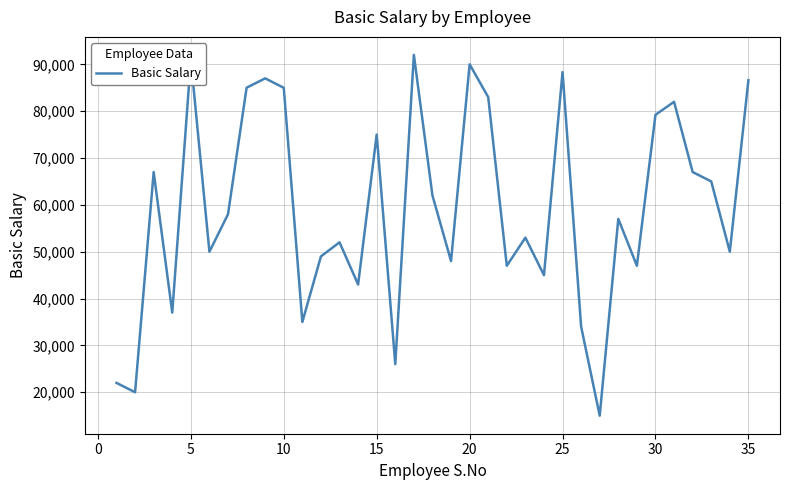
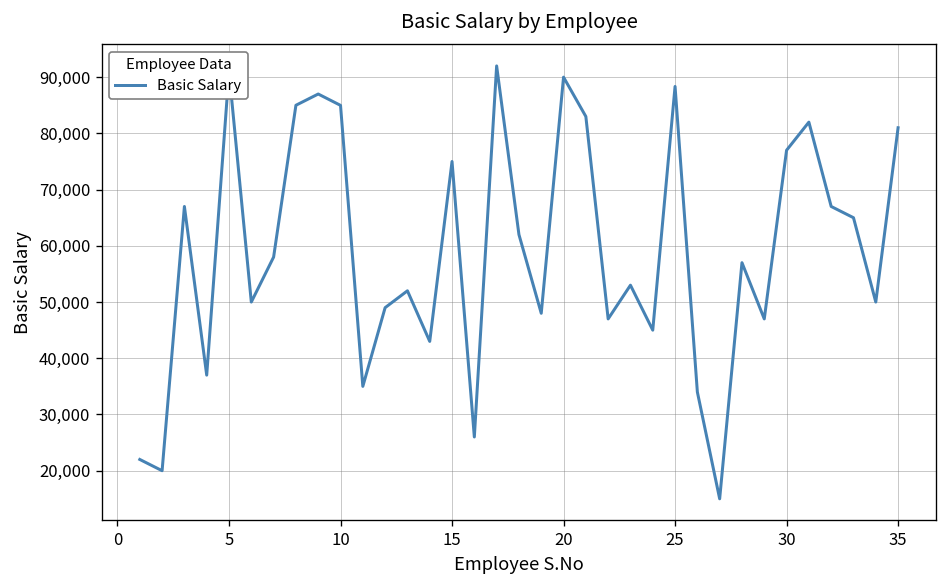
  {
    "10": "85,000",
    "15": "75,000",
    "20": "90,000",
    "25": "88,000",
-   "30": "79,000",
-   "35": "87,000"
+   "30": "77,000",
+   "35": "81,000"
  }
